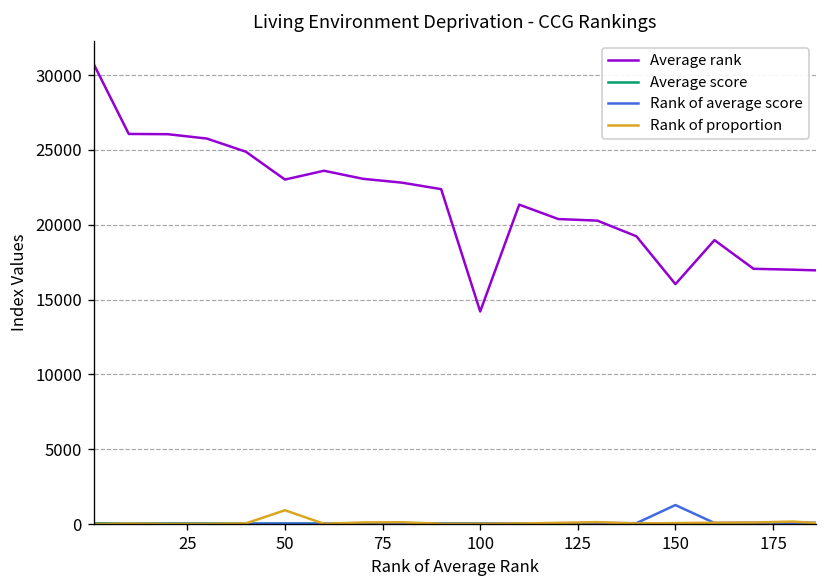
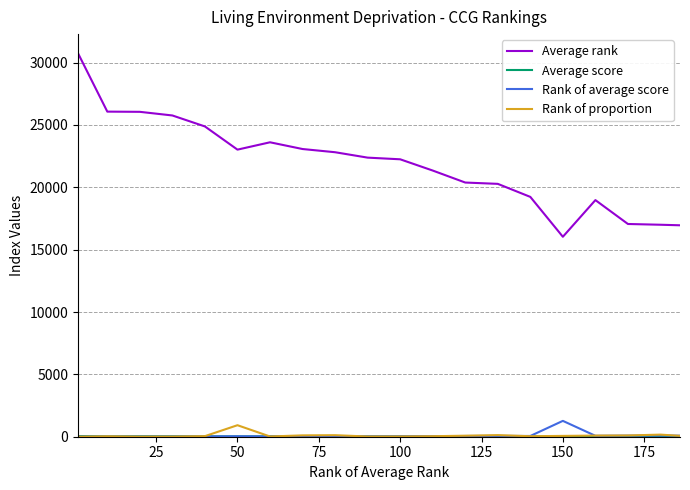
  {
    "Average rank": {
      "50": 23000,
-     "100": 14200,
+     "100": 22200,
      "150": 16000
    },
    "Rank of average score": {
      "150": 1300
    },
    "Rank of proportion": {
      "50": 900
    }
  }
